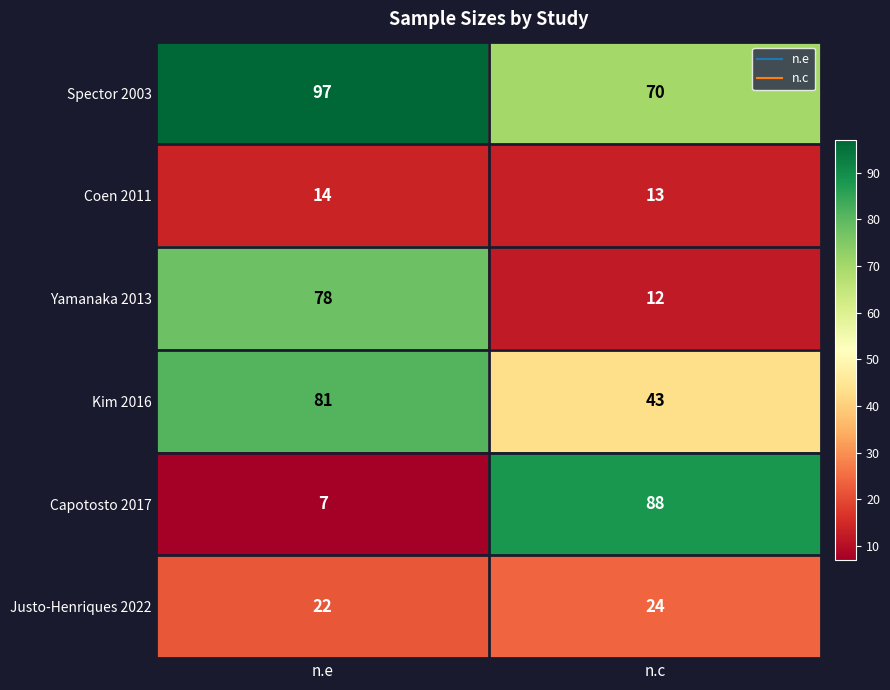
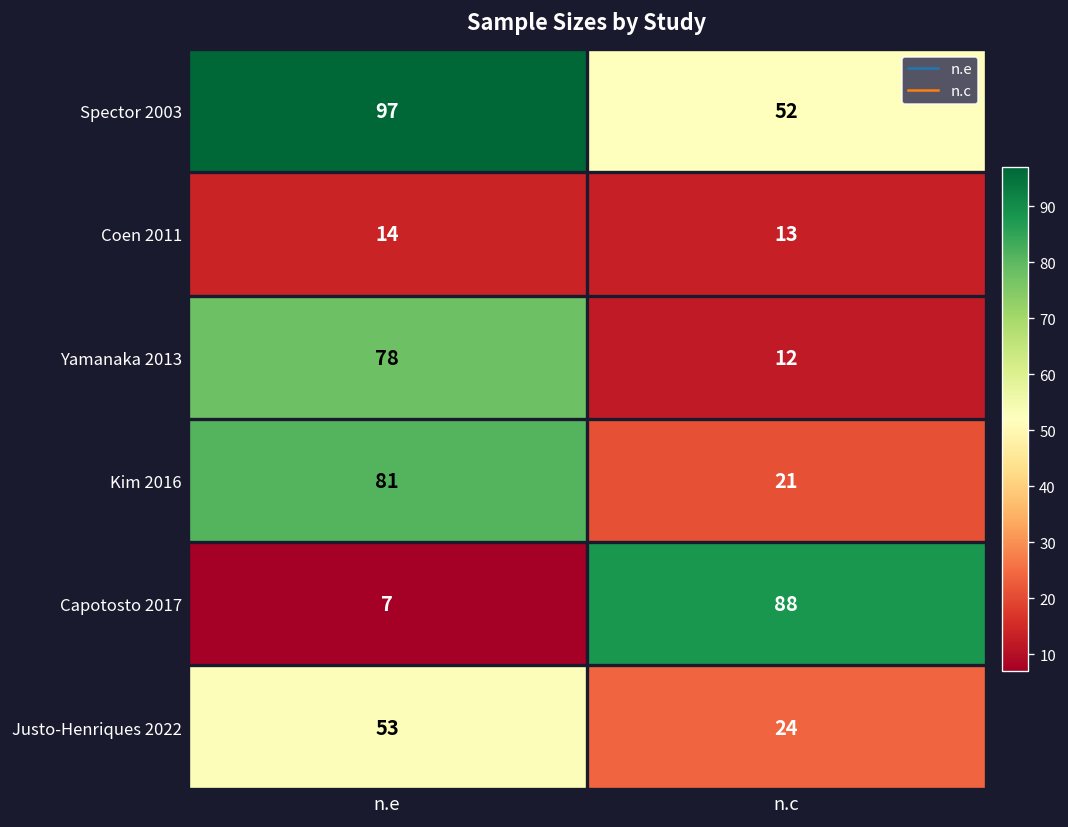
  {
    "Spector 2003": {
      "n.e": 97,
-     "n.c": 70
+     "n.c": 52
    },
    "Coen 2011": {
      "n.e": 14,
      "n.c": 13
    },
    "Yamanaka 2013": {
      "n.e": 78,
      "n.c": 12
    },
    "Kim 2016": {
      "n.e": 81,
-     "n.c": 43
+     "n.c": 21
    },
    "Capotosto 2017": {
      "n.e": 7,
      "n.c": 88
    },
    "Justo-Henriques 2022": {
-     "n.e": 22,
+     "n.e": 53,
      "n.c": 24
    }
  }
